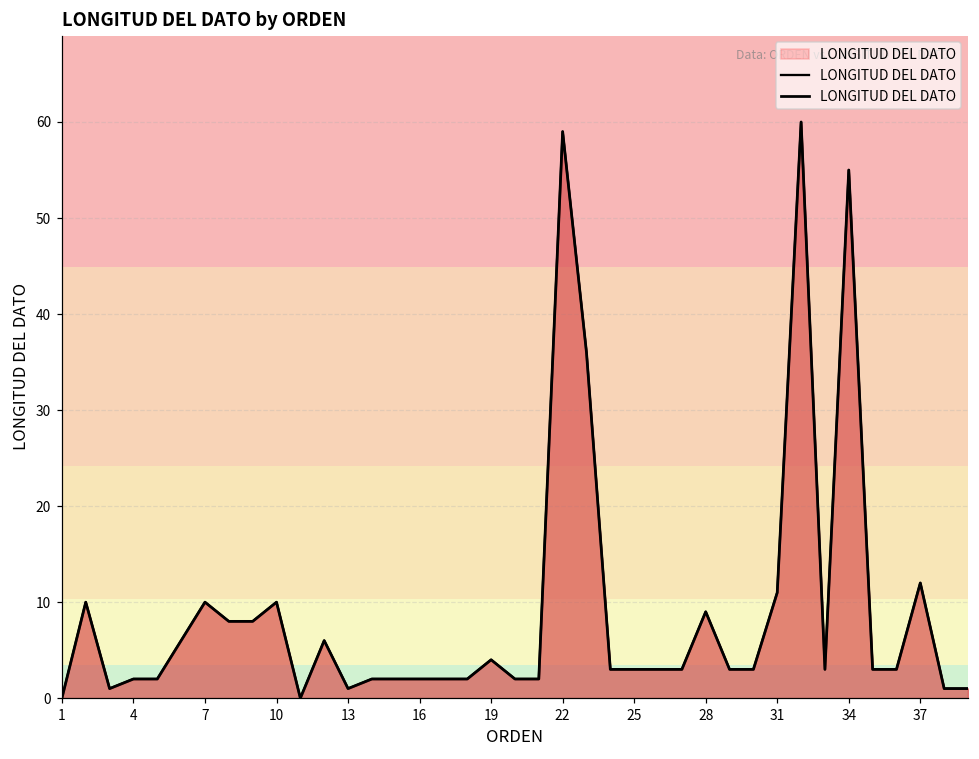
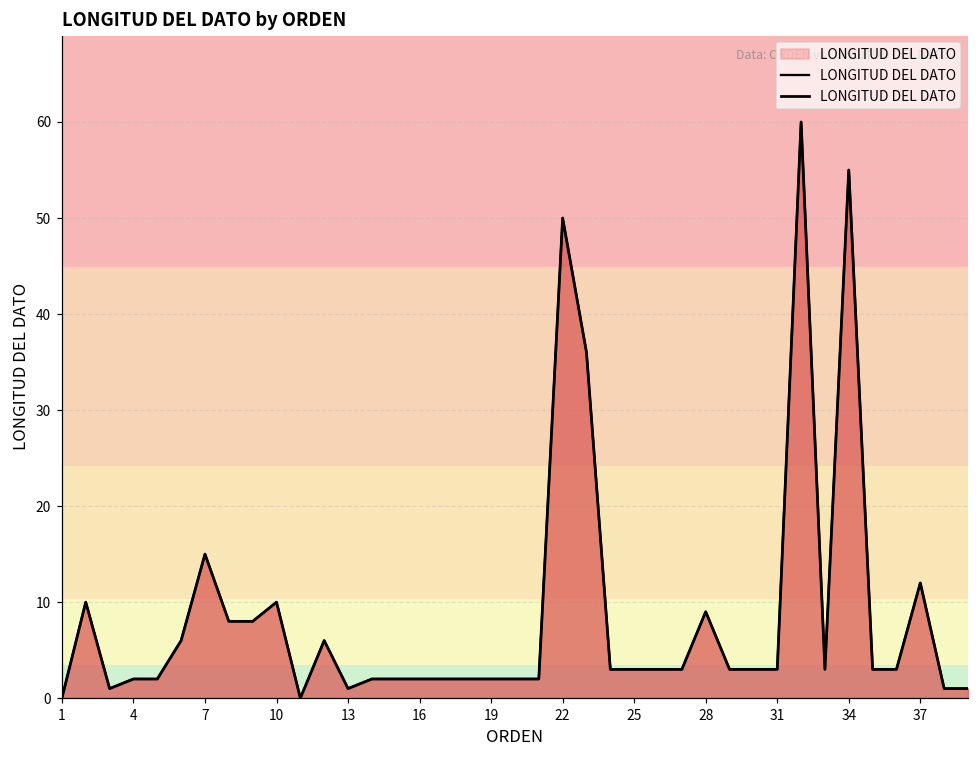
  {
    "1": 0,
    "4": 2,
-   "7": 10,
+   "7": 15,
    "10": 10,
    "13": 1,
    "16": 2,
-   "19": 4,
-   "22": 59,
+   "19": 2,
+   "22": 50,
    "25": 3,
    "28": 9,
-   "31": 11,
+   "31": 3,
    "34": 55,
    "37": 12
  }
